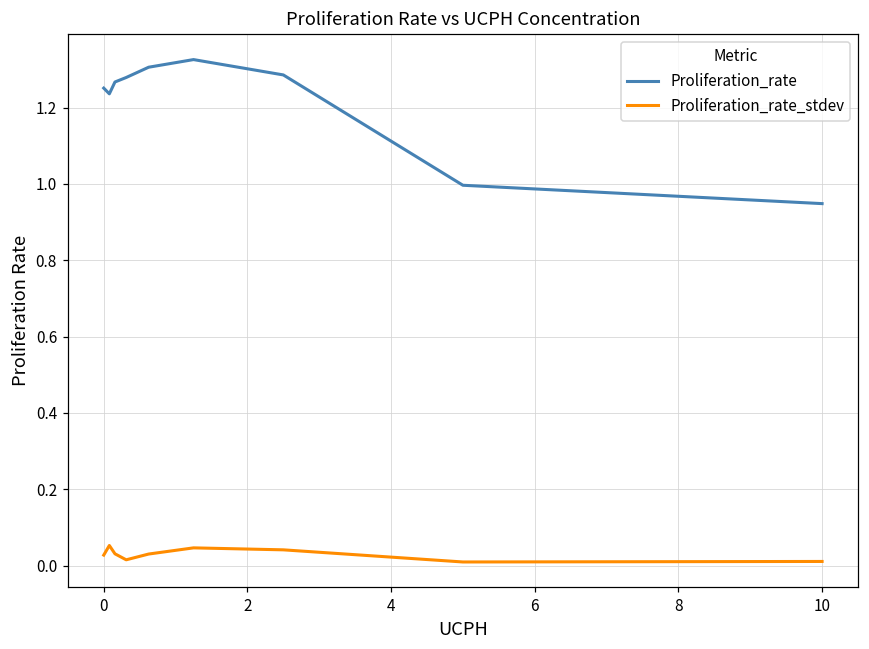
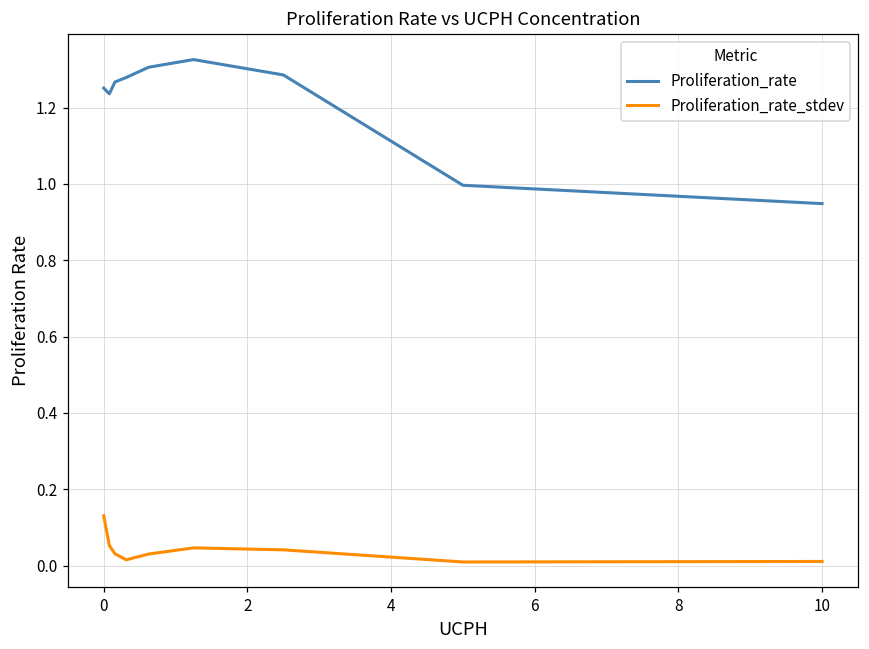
  {
    "Proliferation_rate": {
      "0": 1.25,
      "10": 0.95
    },
    "Proliferation_rate_stdev": {
-     "0": 0.03,
+     "0": 0.13,
      "10": 0.01
    }
  }
